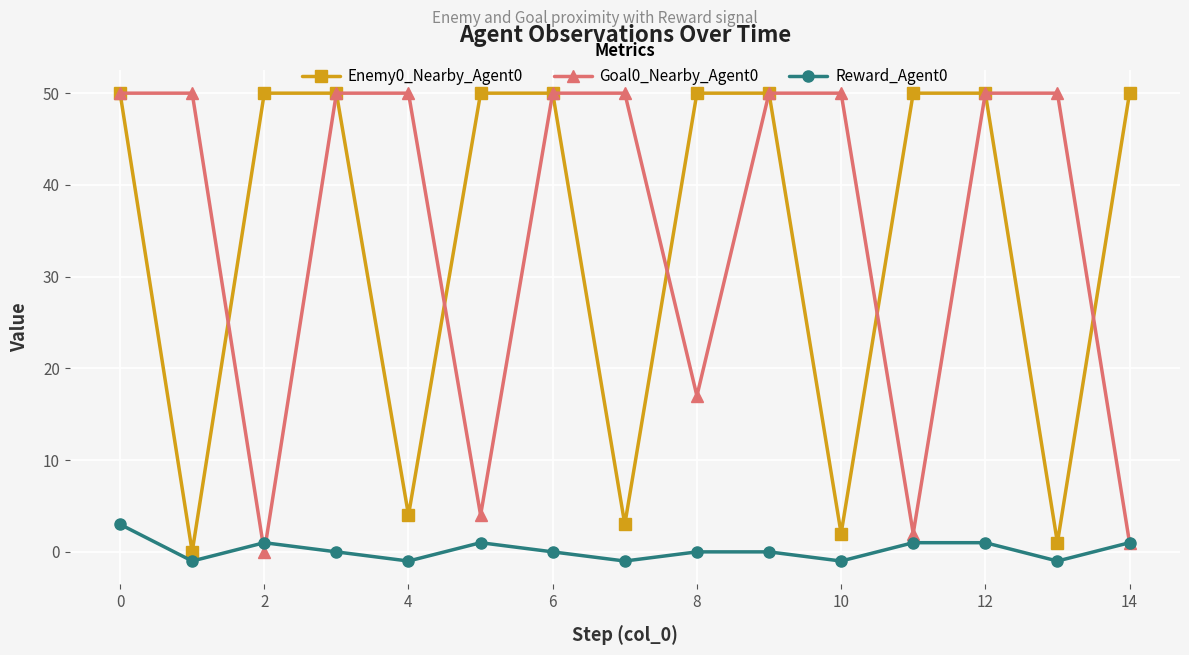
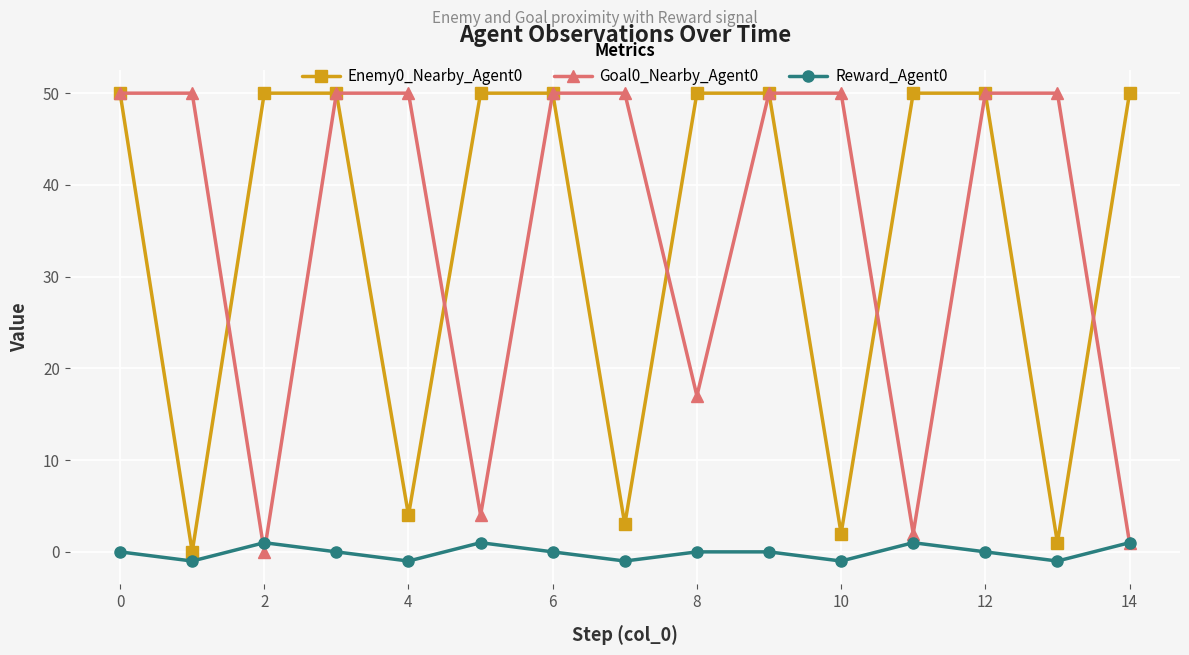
  {
    "Enemy0_Nearby_Agent0": {
      "2": 50,
      "4": 4,
      "8": 50,
      "10": 2,
      "14": 50
    },
    "Goal0_Nearby_Agent0": {
      "2": 0,
      "4": 50,
      "8": 17,
      "10": 50
    },
    "Reward_Agent0": {
-     "0": 3,
+     "0": 0,
      "2": 1,
      "4": -1,
      "6": 0,
      "8": 0,
      "10": -1,
-     "12": 1
+     "12": 0
    }
  }
